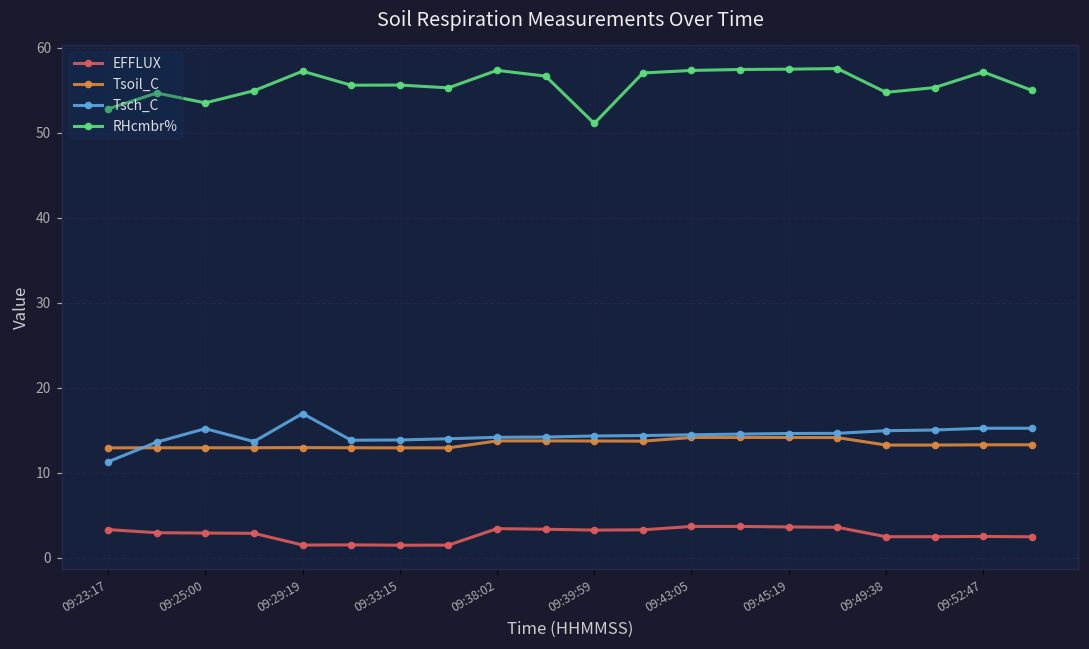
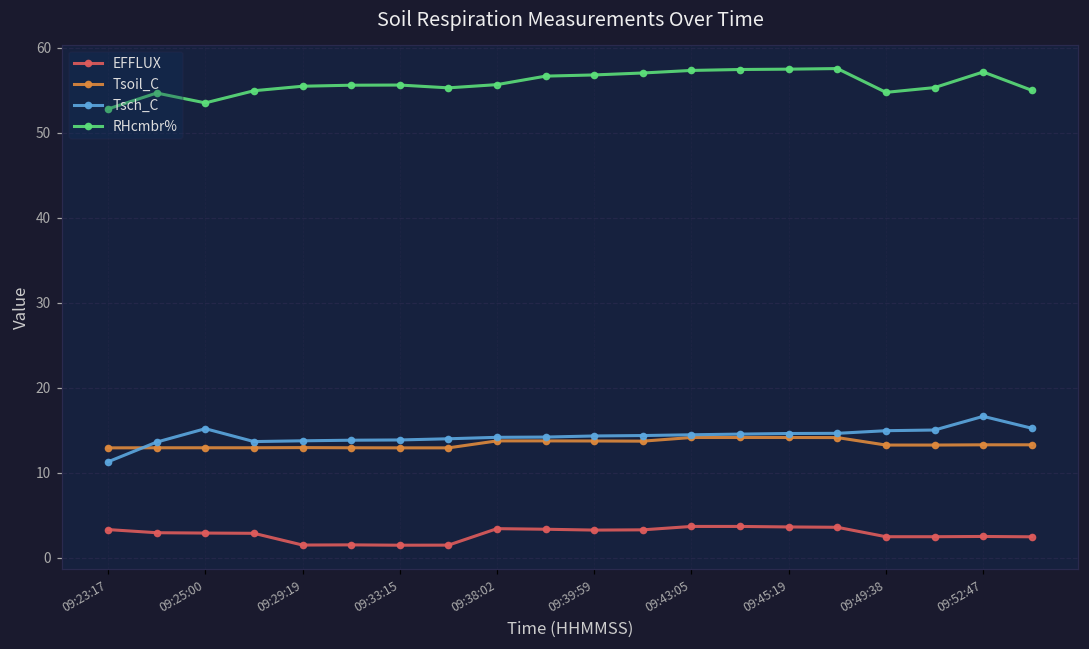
  {
    "Tsch_C": {
      "09:23:17": 11,
      "09:25:00": 15,
-     "09:29:19": 17,
+     "09:29:19": 14,
      "09:33:15": 14,
      "09:38:02": 14,
      "09:39:59": 14,
      "09:45:19": 15,
      "09:49:38": 15,
-     "09:52:47": 15
+     "09:52:47": 17
    },
    "RHcmbr%": {
      "09:25:00": 54,
-     "09:29:19": 57,
+     "09:29:19": 55,
      "09:33:15": 56,
-     "09:38:02": 57,
-     "09:39:59": 51,
+     "09:38:02": 56,
+     "09:39:59": 57,
      "09:43:05": 57,
      "09:45:19": 57,
      "09:49:38": 55,
      "09:52:47": 57
    }
  }
